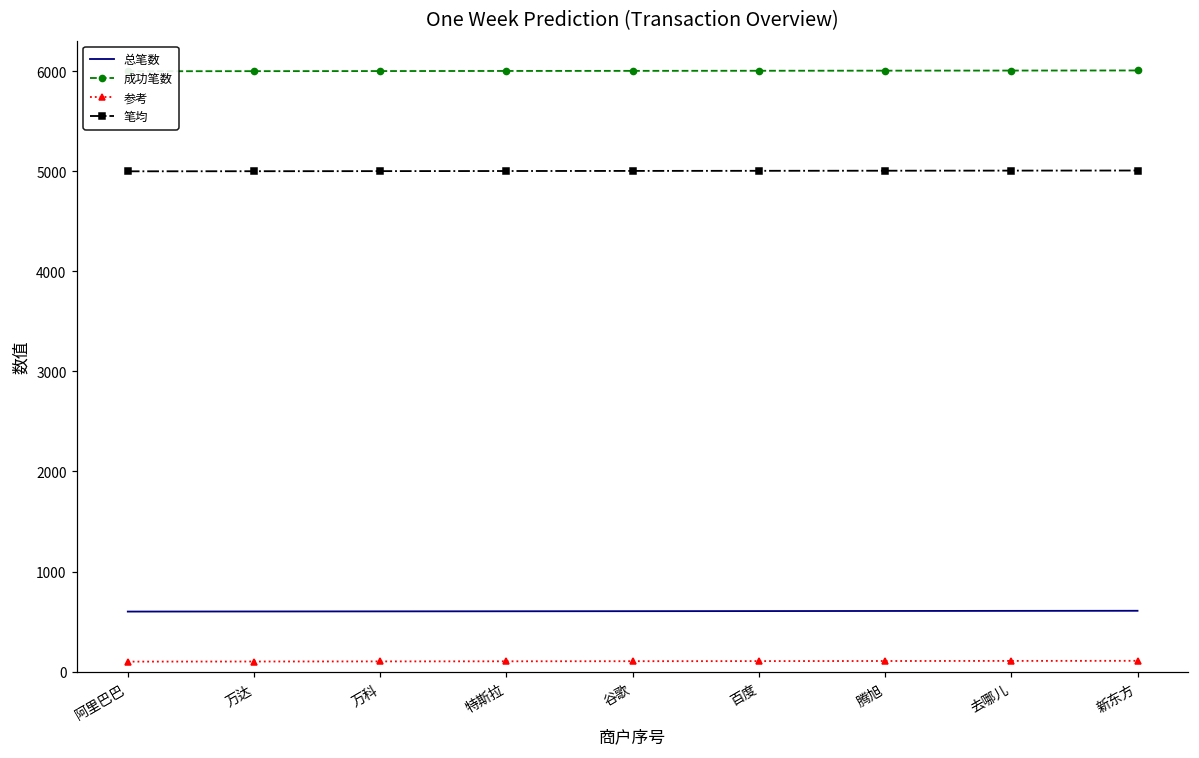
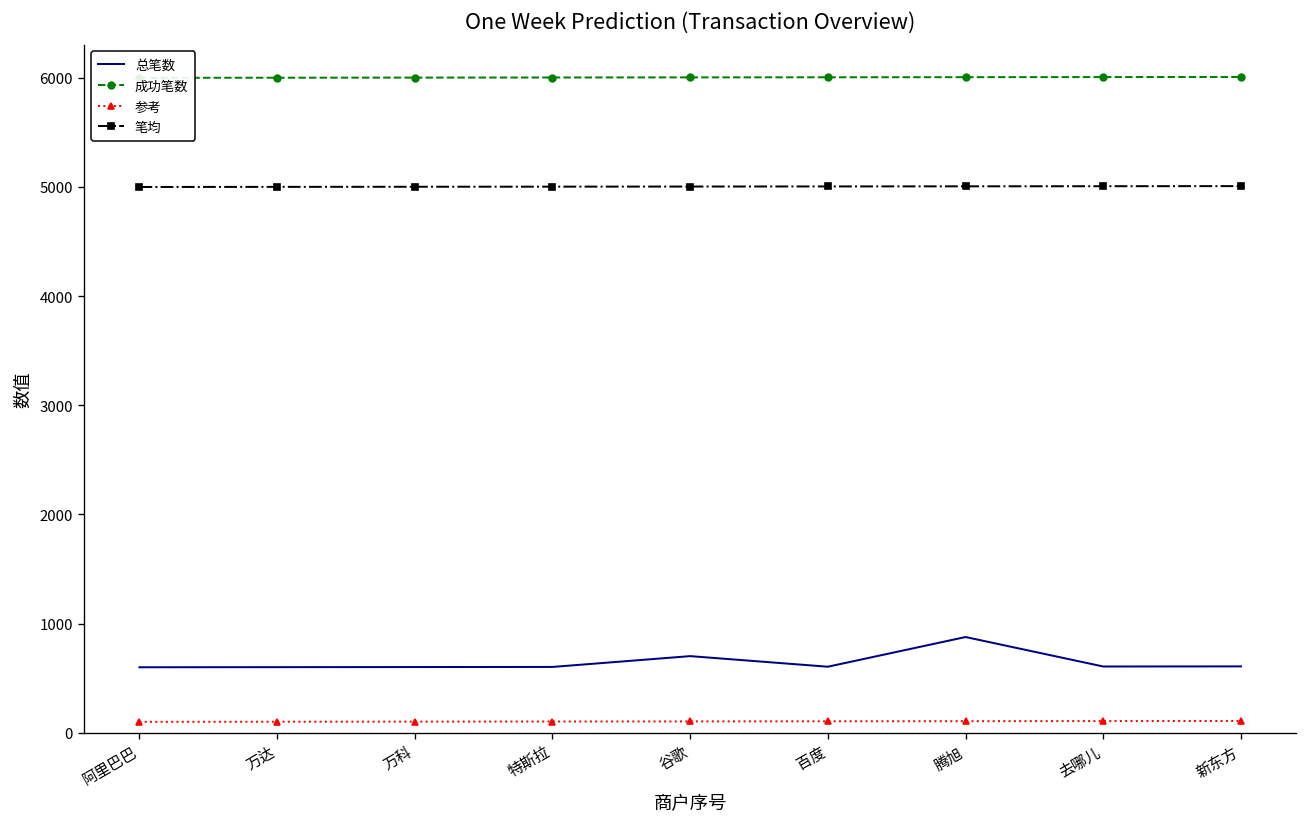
  {
    "总笔数": {
      "阿里巴巴": 600,
      "万达": 600,
      "万科": 600,
      "特斯拉": 600,
-     "谷歌": 600,
+     "谷歌": 700,
      "百度": 600,
-     "腾旭": 600,
+     "腾旭": 900,
      "去哪儿": 600,
      "新东方": 600
    },
    "成功笔数": {
      "万达": 6000,
      "万科": 6000,
      "特斯拉": 6000,
      "谷歌": 6000,
      "百度": 6000,
      "腾旭": 6000,
      "去哪儿": 6000,
      "新东方": 6000
    },
    "参考": {
      "阿里巴巴": 100,
      "万达": 100,
      "万科": 100,
      "特斯拉": 100,
      "谷歌": 100,
      "百度": 100,
      "腾旭": 100,
      "去哪儿": 100,
      "新东方": 100
    },
    "笔均": {
      "阿里巴巴": 5000,
      "万达": 5000,
      "万科": 5000,
      "特斯拉": 5000,
      "谷歌": 5000,
      "百度": 5000,
      "腾旭": 5000,
      "去哪儿": 5000,
      "新东方": 5000
    }
  }
